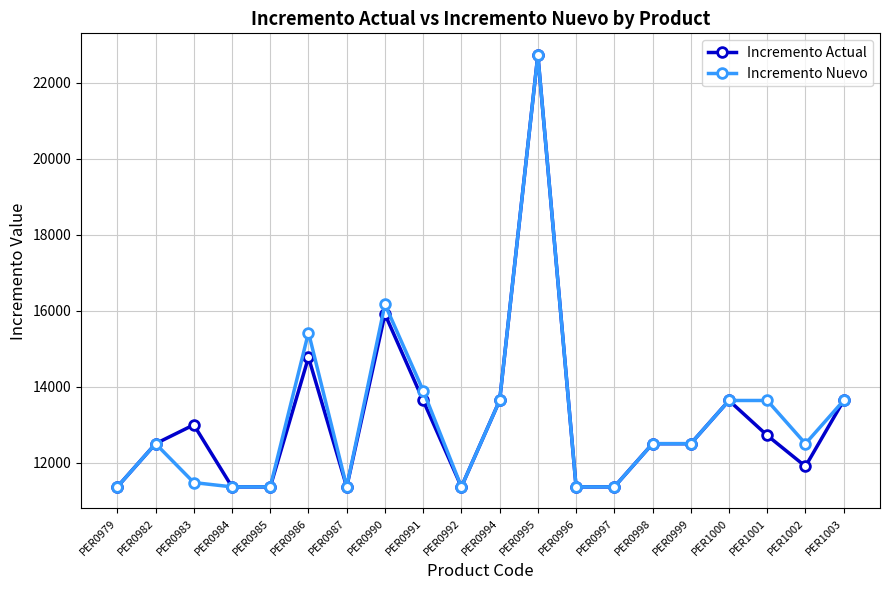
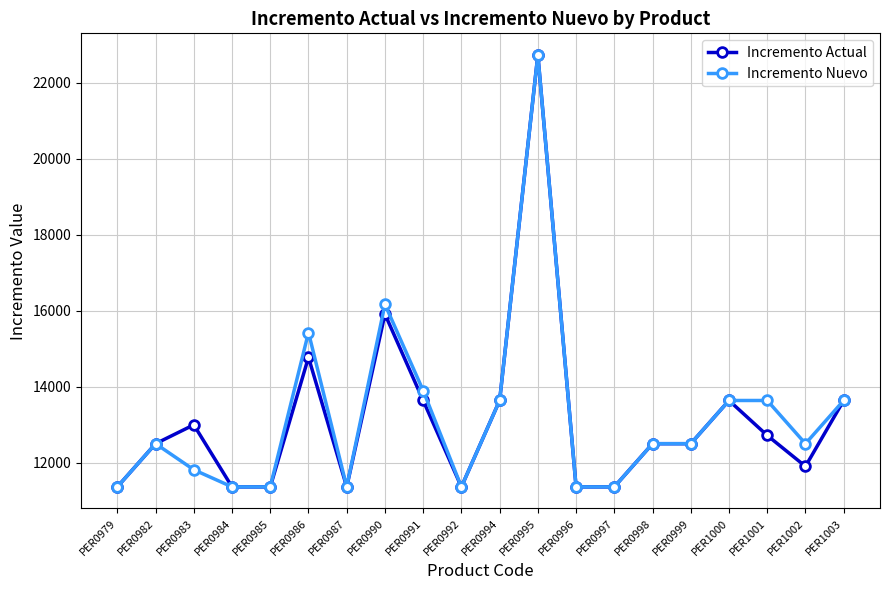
  {
    "Incremento Actual": {
      "PER0983": 13000,
      "PER0986": 14800,
      "PER0990": 15900,
      "PER0991": 13600,
      "PER1001": 12700,
      "PER1002": 11900
    },
    "Incremento Nuevo": {
-     "PER0983": 11500,
+     "PER0983": 11800,
      "PER0986": 15400,
      "PER0990": 16200,
      "PER0991": 13900,
      "PER1001": 13600,
      "PER1002": 12500
    }
  }
